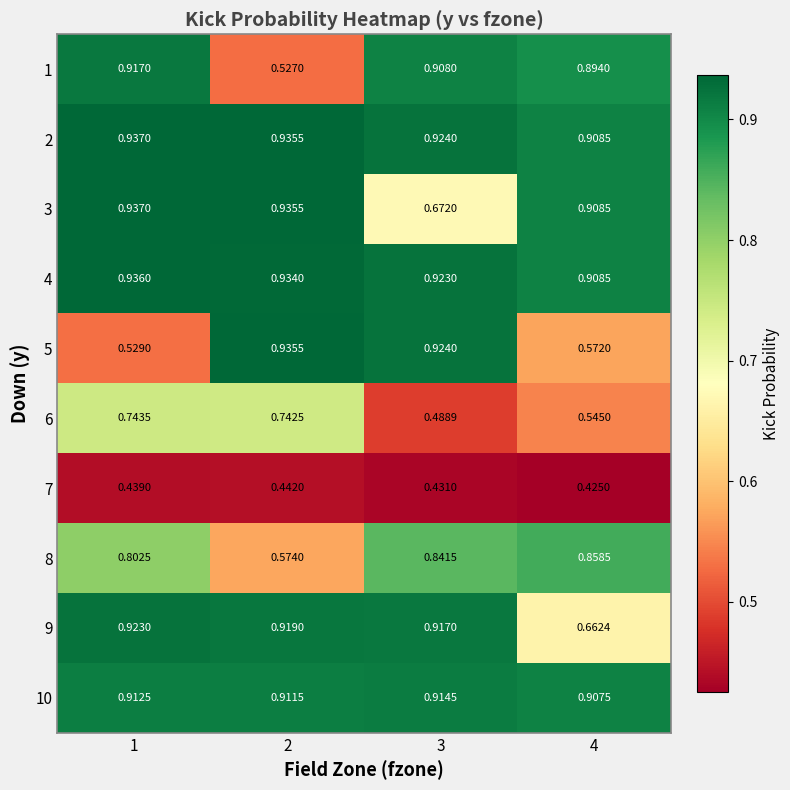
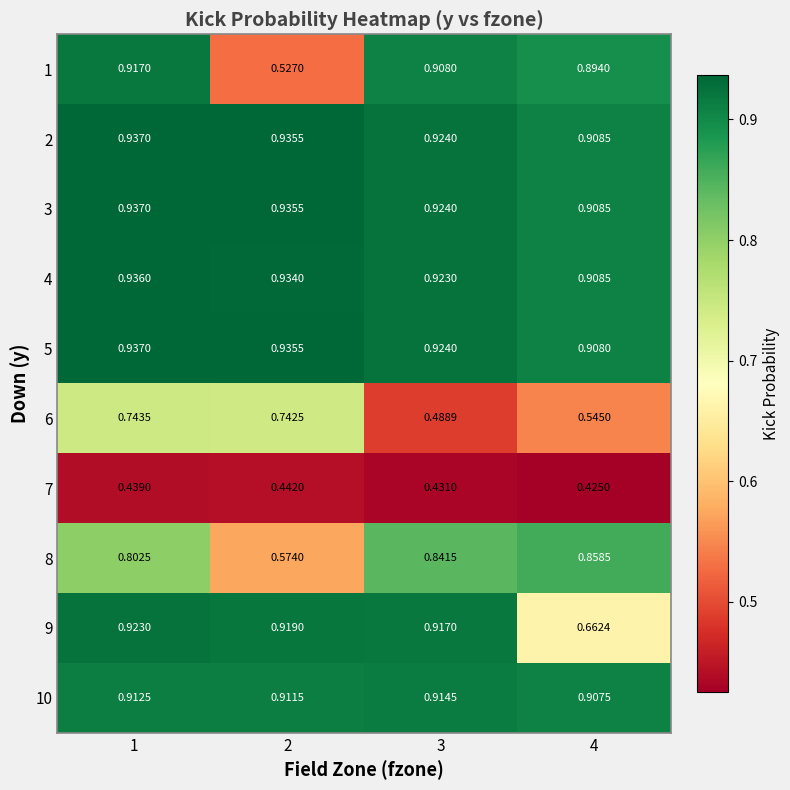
  {
    "1": {
      "1": 0.9170,
      "2": 0.5270,
      "3": 0.9080,
      "4": 0.8940
    },
    "2": {
      "1": 0.9370,
      "2": 0.9355,
      "3": 0.9240,
      "4": 0.9085
    },
    "3": {
      "1": 0.9370,
      "2": 0.9355,
-     "3": 0.6720,
+     "3": 0.9240,
      "4": 0.9085
    },
    "4": {
      "1": 0.9360,
      "2": 0.9340,
      "3": 0.9230,
      "4": 0.9085
    },
    "5": {
-     "1": 0.5290,
+     "1": 0.9370,
      "2": 0.9355,
      "3": 0.9240,
-     "4": 0.5720
+     "4": 0.9080
    },
    "6": {
      "1": 0.7435,
      "2": 0.7425,
      "3": 0.4889,
      "4": 0.5450
    },
    "7": {
      "1": 0.4390,
      "2": 0.4420,
      "3": 0.4310,
      "4": 0.4250
    },
    "8": {
      "1": 0.8025,
      "2": 0.5740,
      "3": 0.8415,
      "4": 0.8585
    },
    "9": {
      "1": 0.9230,
      "2": 0.9190,
      "3": 0.9170,
      "4": 0.6624
    },
    "10": {
      "1": 0.9125,
      "2": 0.9115,
      "3": 0.9145,
      "4": 0.9075
    }
  }
